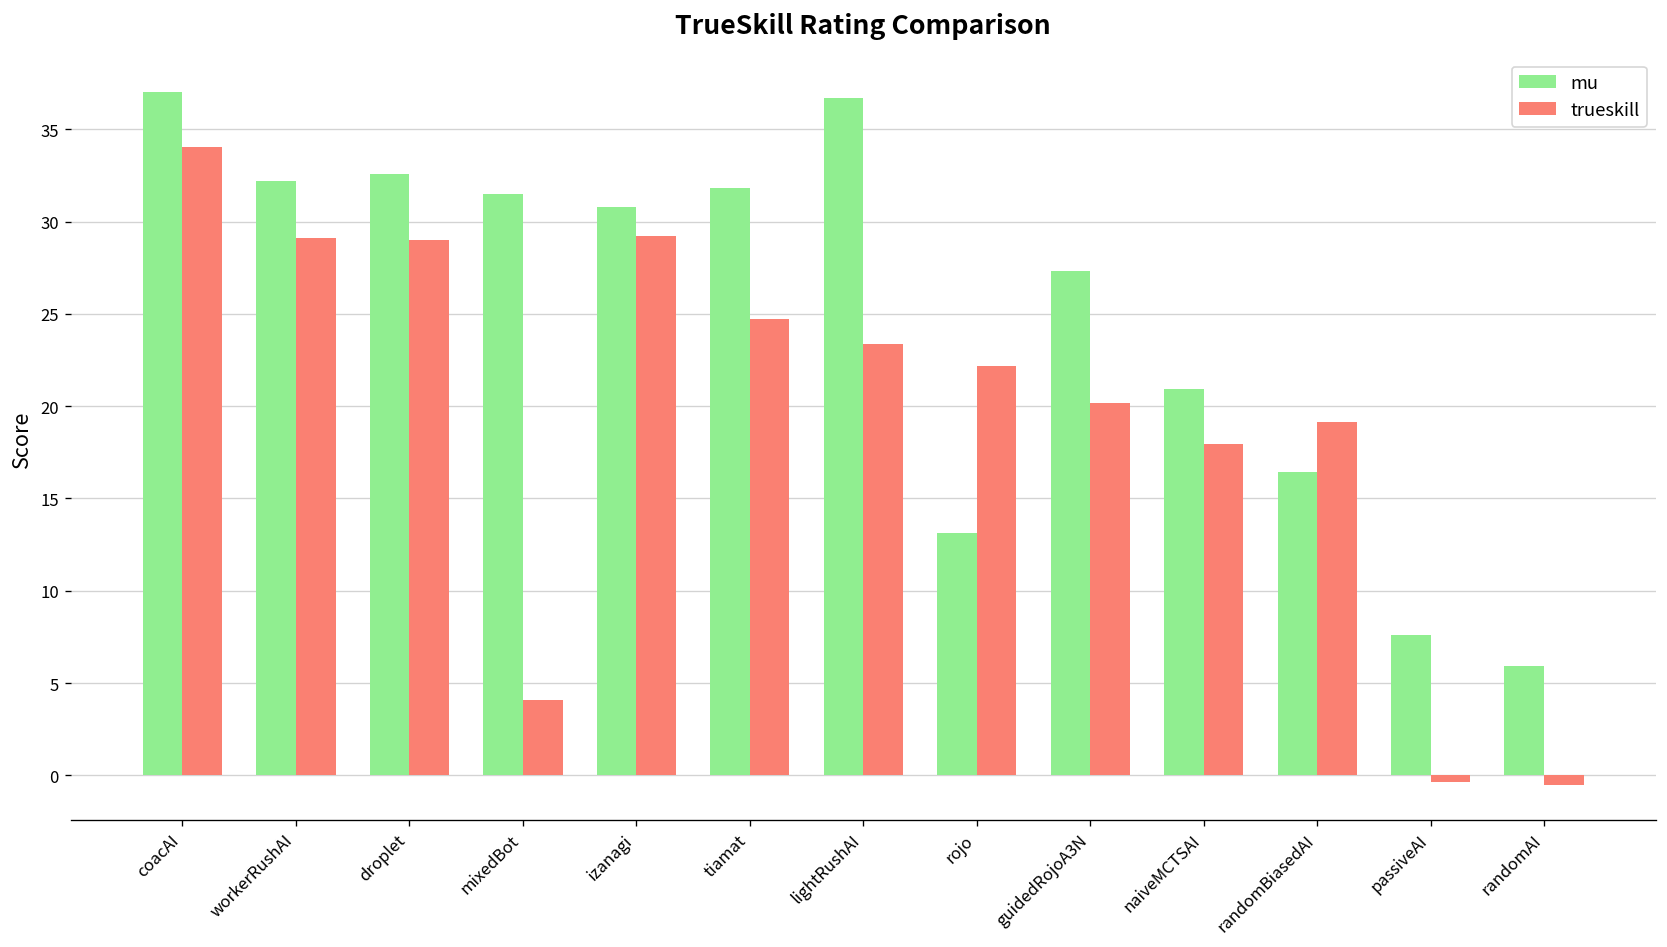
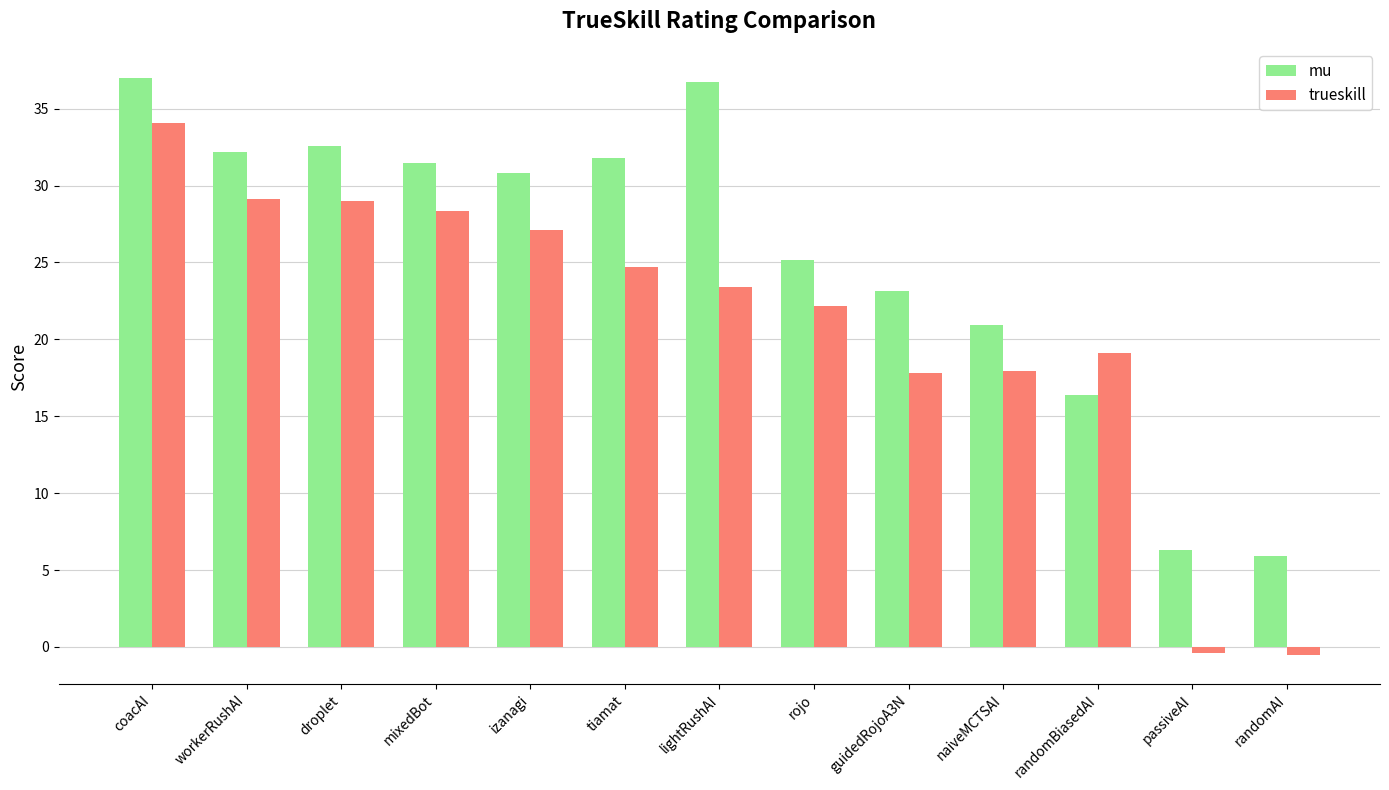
  {
    "mu": {
      "coacAI": 37.0,
      "workerRushAI": 32.2,
      "droplet": 32.6,
      "mixedBot": 31.5,
      "izanagi": 30.8,
      "tiamat": 31.8,
      "lightRushAI": 36.7,
-     "rojo": 13.1,
-     "guidedRojoA3N": 27.3,
+     "rojo": 25.2,
+     "guidedRojoA3N": 23.1,
      "naiveMCTSAI": 20.9,
      "randomBiasedAI": 16.4,
-     "passiveAI": 7.6,
+     "passiveAI": 6.3,
      "randomAI": 5.9
    },
    "trueskill": {
      "coacAI": 34.1,
      "workerRushAI": 29.1,
      "droplet": 29.0,
-     "mixedBot": 4.1,
-     "izanagi": 29.2,
+     "mixedBot": 28.3,
+     "izanagi": 27.1,
      "tiamat": 24.7,
      "lightRushAI": 23.4,
      "rojo": 22.2,
-     "guidedRojoA3N": 20.2,
+     "guidedRojoA3N": 17.8,
      "naiveMCTSAI": 17.9,
      "randomBiasedAI": 19.1,
      "passiveAI": -0.4,
      "randomAI": -0.5
    }
  }
